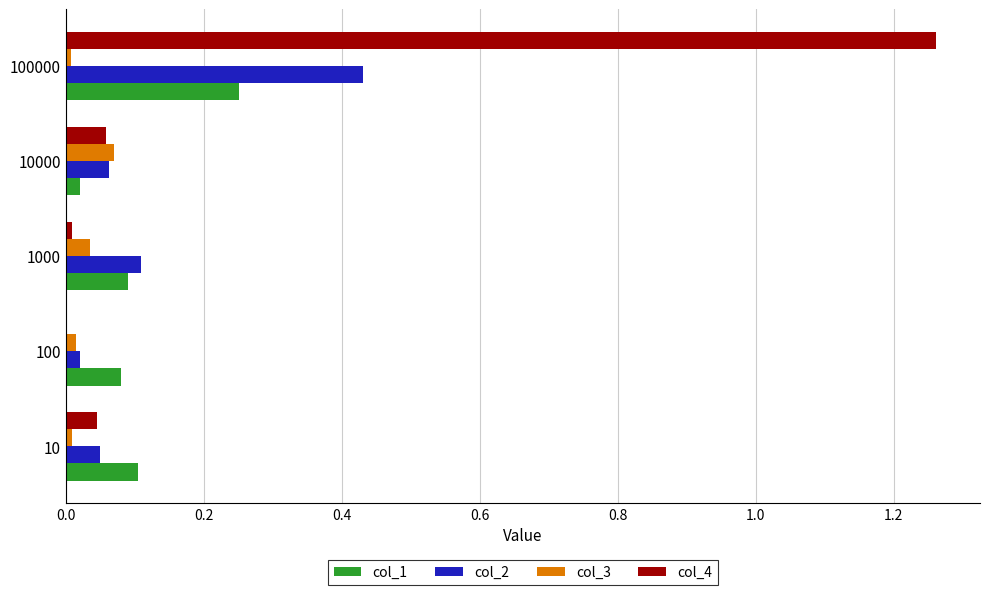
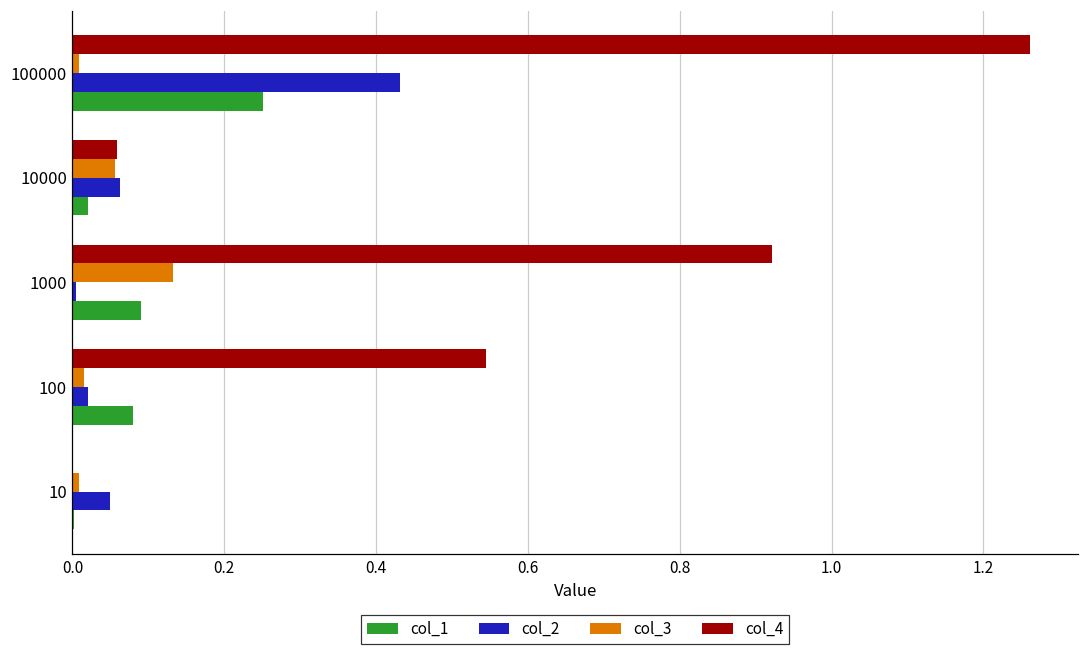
  {
    "col_1": {
      "100000": 0.25,
      "10000": 0.02,
      "1000": 0.09,
      "100": 0.08,
-     "10": 0.10
+     "10": 0.00
    },
    "col_2": {
      "100000": 0.43,
      "10000": 0.06,
-     "1000": 0.11,
+     "1000": 0.01,
      "100": 0.02,
      "10": 0.05
    },
    "col_3": {
      "100000": 0.01,
-     "10000": 0.07,
-     "1000": 0.04,
+     "10000": 0.06,
+     "1000": 0.13,
      "100": 0.01,
      "10": 0.01
    },
    "col_4": {
      "100000": 1.26,
      "10000": 0.06,
-     "1000": 0.01,
-     "100": 0.00,
-     "10": 0.04
+     "1000": 0.92,
+     "100": 0.54,
+     "10": 0.00
    }
  }
